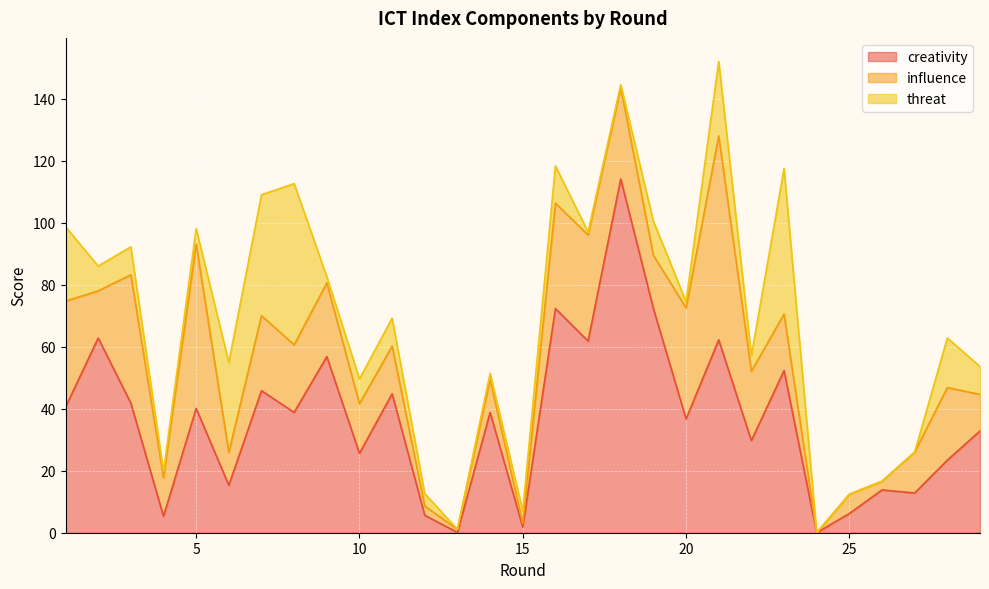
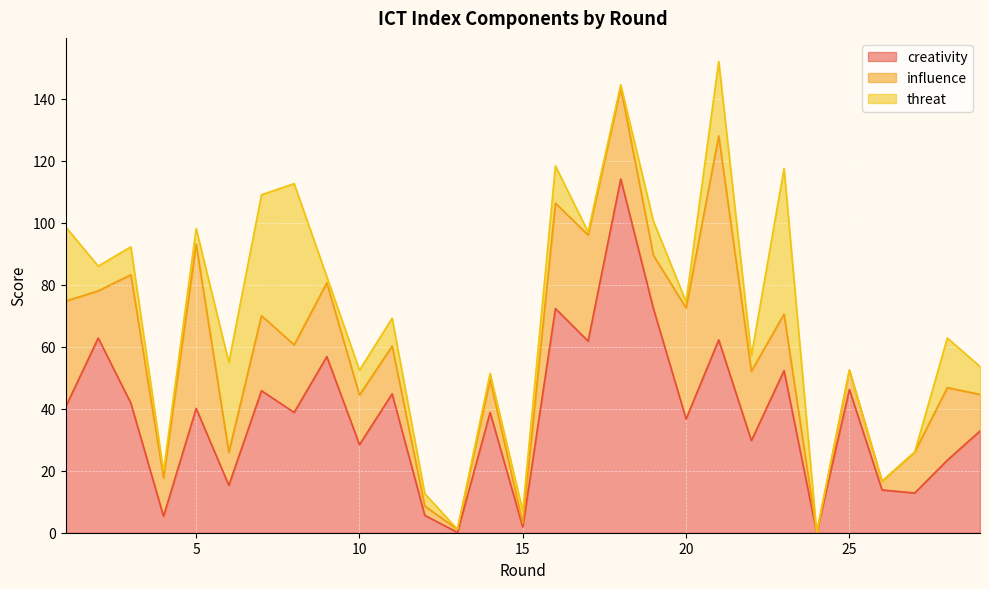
  {
    "creativity": {
      "5": 40,
-     "10": 26,
+     "10": 28,
      "15": 2,
      "20": 37,
-     "25": 6
+     "25": 46
    }
  }
